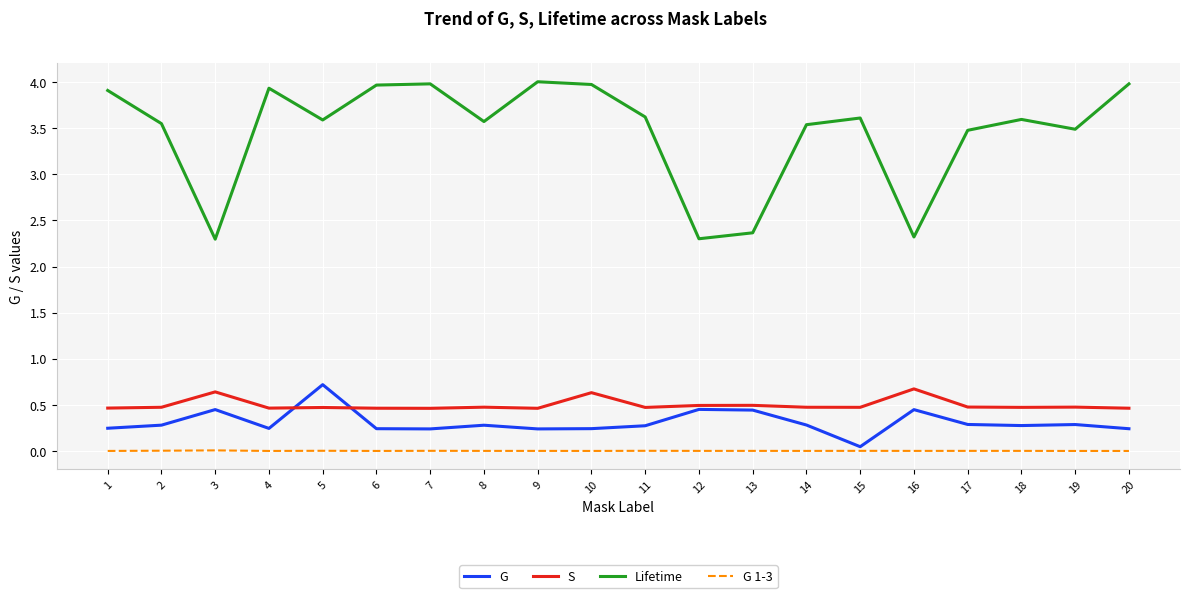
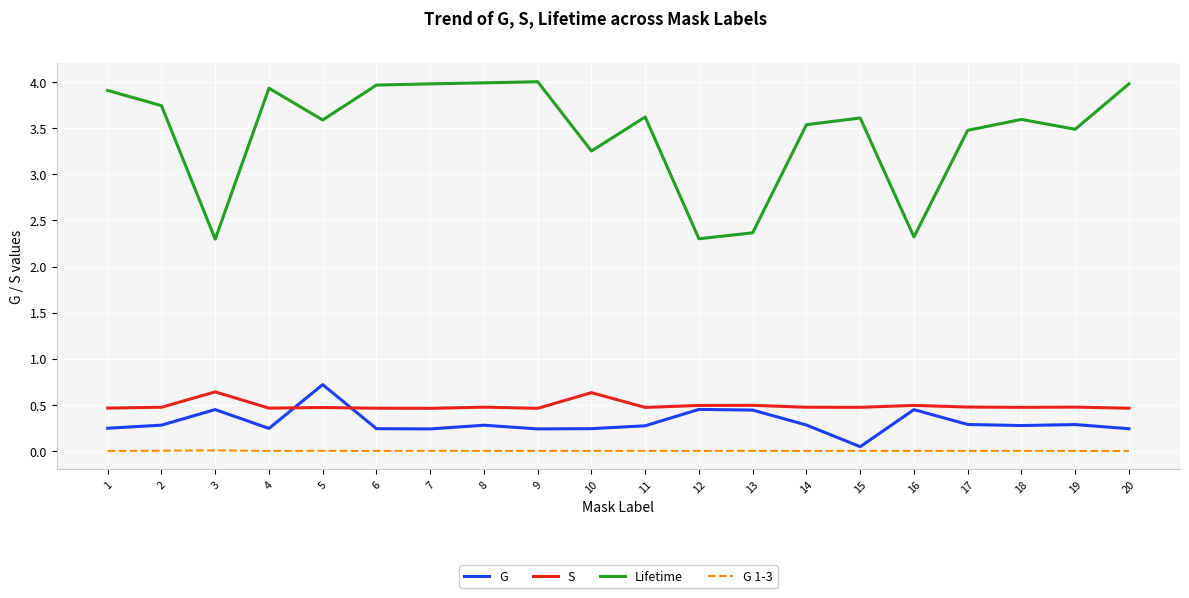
  {
    "G": {
      "1": 0.2,
      "2": 0.3,
      "3": 0.4,
      "4": 0.2,
      "5": 0.7,
      "6": 0.2,
      "7": 0.2,
      "8": 0.3,
      "9": 0.2,
      "10": 0.2,
      "11": 0.3,
      "12": 0.5,
      "13": 0.4,
      "14": 0.3,
      "15": 0.0,
      "16": 0.4,
      "17": 0.3,
      "18": 0.3,
      "19": 0.3,
      "20": 0.2
    },
    "S": {
      "1": 0.5,
      "2": 0.5,
      "3": 0.6,
      "4": 0.5,
      "5": 0.5,
      "6": 0.5,
      "7": 0.5,
      "8": 0.5,
      "9": 0.5,
      "10": 0.6,
      "11": 0.5,
      "12": 0.5,
      "13": 0.5,
      "14": 0.5,
      "15": 0.5,
-     "16": 0.7,
+     "16": 0.5,
      "17": 0.5,
      "18": 0.5,
      "19": 0.5,
      "20": 0.5
    },
    "Lifetime": {
      "1": 3.9,
-     "2": 3.5,
+     "2": 3.7,
      "3": 2.3,
      "4": 3.9,
      "5": 3.6,
      "6": 4.0,
      "7": 4.0,
-     "8": 3.6,
+     "8": 4.0,
      "9": 4.0,
-     "10": 4.0,
+     "10": 3.3,
      "11": 3.6,
      "12": 2.3,
      "13": 2.4,
      "14": 3.5,
      "15": 3.6,
      "16": 2.3,
      "17": 3.5,
      "18": 3.6,
      "19": 3.5,
      "20": 4.0
    },
    "G 1-3": {
      "1": 0.0,
      "2": 0.0,
      "3": 0.0,
      "4": 0.0,
      "5": 0.0,
      "6": 0.0,
      "7": 0.0,
      "8": 0.0,
      "9": 0.0,
      "10": 0.0,
      "11": 0.0,
      "12": 0.0,
      "13": 0.0,
      "14": 0.0,
      "15": 0.0,
      "16": 0.0,
      "17": 0.0,
      "18": 0.0,
      "19": 0.0,
      "20": 0.0
    }
  }
